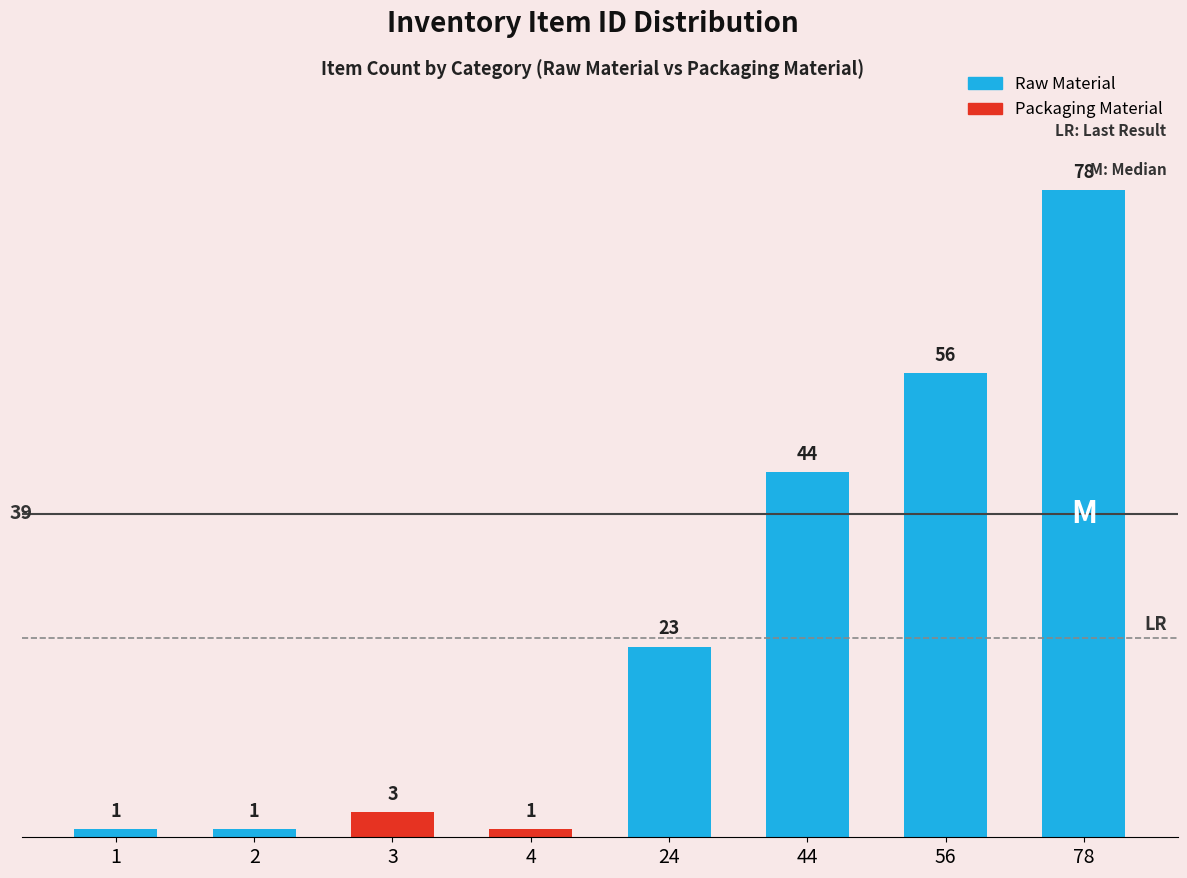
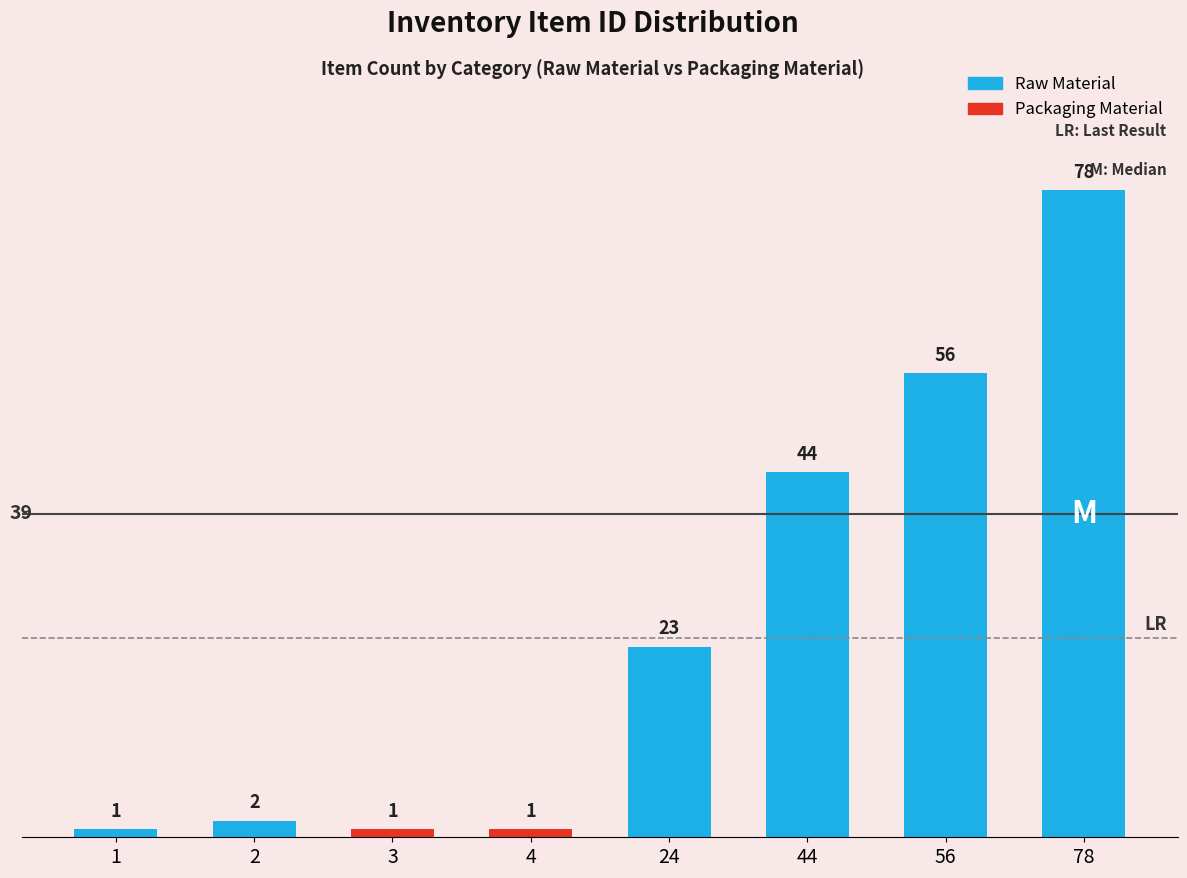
  {
    "1": 1,
-   "2": 1,
-   "3": 3,
+   "2": 2,
+   "3": 1,
    "4": 1,
    "24": 23,
    "44": 44,
    "56": 56
  }
